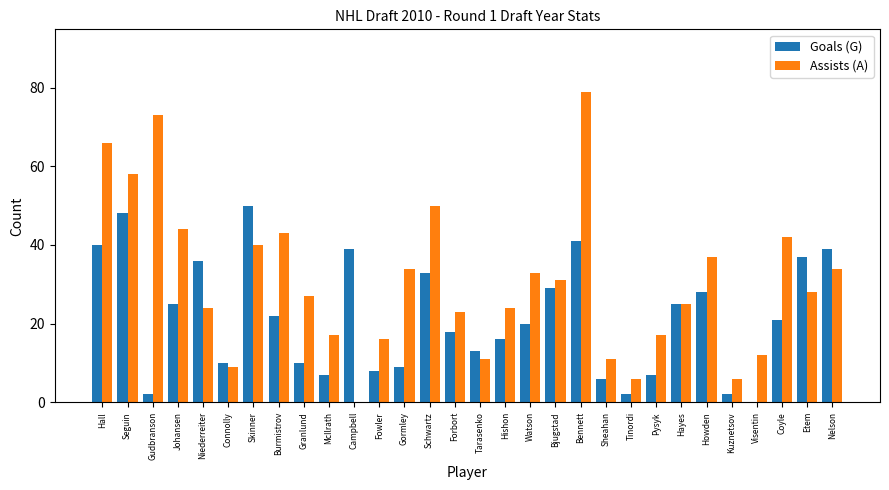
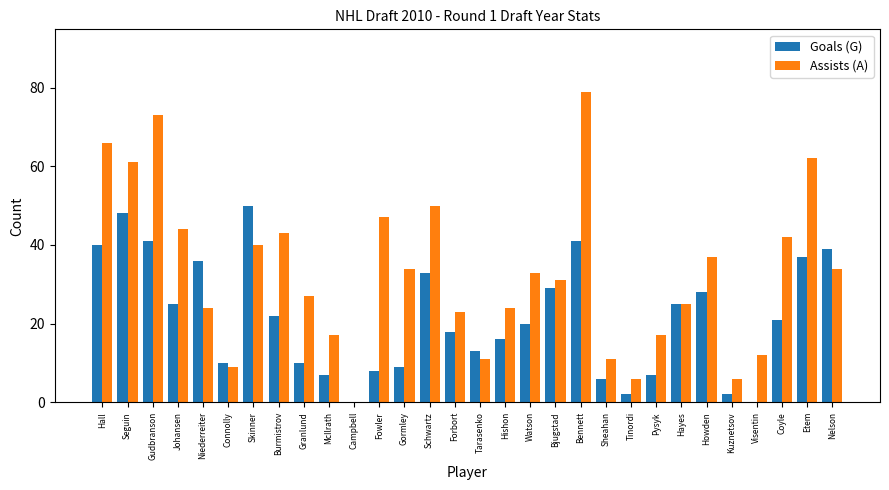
  {
    "Goals (G)": {
      "Hall": 40,
      "Seguin": 48,
-     "Gudbranson": 2,
+     "Gudbranson": 41,
      "Johansen": 25,
      "Niederreiter": 36,
      "Connolly": 10,
      "Skinner": 50,
      "Burmistrov": 22,
      "Granlund": 10,
      "McIlrath": 7,
-     "Campbell": 39,
+     "Campbell": 0,
      "Fowler": 8,
      "Gormley": 9,
      "Schwartz": 33,
      "Forbort": 18,
      "Tarasenko": 13,
      "Hishon": 16,
      "Watson": 20,
      "Bjugstad": 29,
      "Bennett": 41,
      "Sheahan": 6,
      "Tinordi": 2,
      "Pysyk": 7,
      "Hayes": 25,
      "Howden": 28,
      "Kuznetsov": 2,
      "Visentin": 0,
      "Coyle": 21,
      "Etem": 37,
      "Nelson": 39
    },
    "Assists (A)": {
      "Hall": 66,
-     "Seguin": 58,
+     "Seguin": 61,
      "Gudbranson": 73,
      "Johansen": 44,
      "Niederreiter": 24,
      "Connolly": 9,
      "Skinner": 40,
      "Burmistrov": 43,
      "Granlund": 27,
      "McIlrath": 17,
      "Campbell": 0,
-     "Fowler": 16,
+     "Fowler": 47,
      "Gormley": 34,
      "Schwartz": 50,
      "Forbort": 23,
      "Tarasenko": 11,
      "Hishon": 24,
      "Watson": 33,
      "Bjugstad": 31,
      "Bennett": 79,
      "Sheahan": 11,
      "Tinordi": 6,
      "Pysyk": 17,
      "Hayes": 25,
      "Howden": 37,
      "Kuznetsov": 6,
      "Visentin": 12,
      "Coyle": 42,
-     "Etem": 28,
+     "Etem": 62,
      "Nelson": 34
    }
  }
